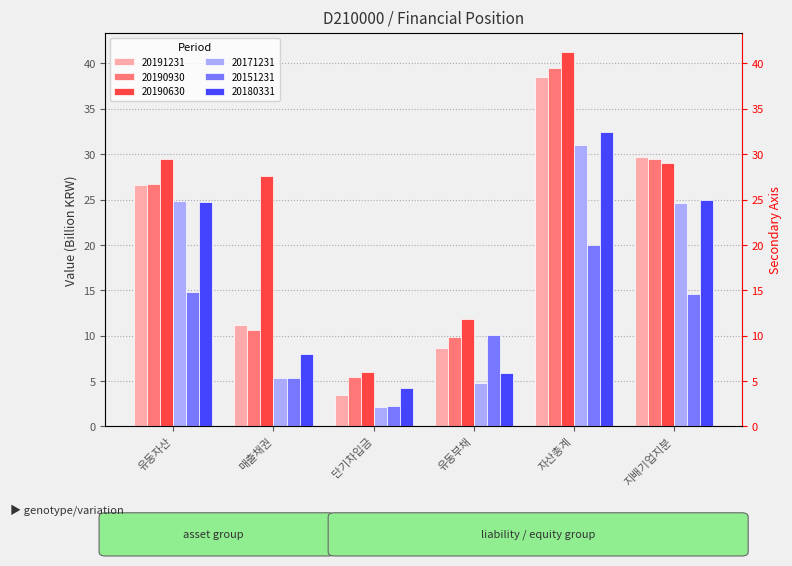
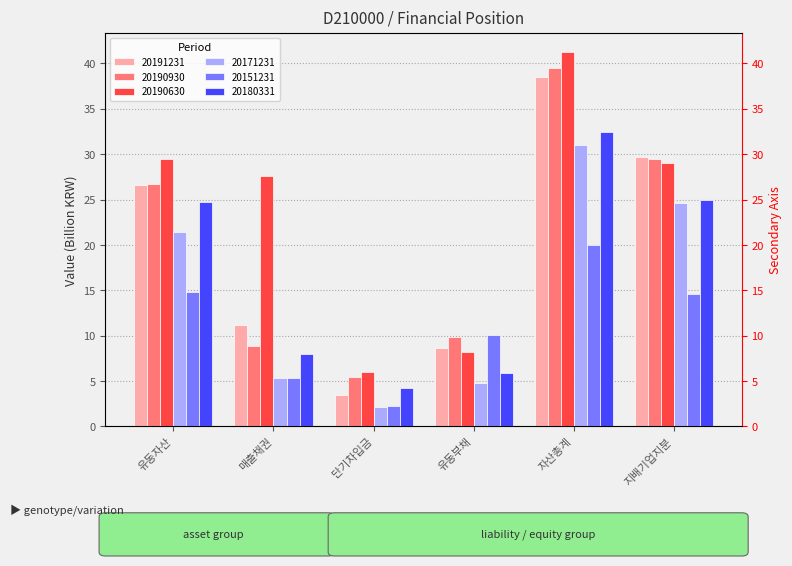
  {
    "20191231": {
      "유동자산": 27,
      "매출채권": 11,
      "단기차입금": 3,
      "유동부채": 9,
      "자산총계": 39,
      "지배기업지분": 30
    },
    "20190930": {
      "유동자산": 27,
-     "매출채권": 11,
+     "매출채권": 9,
      "단기차입금": 5,
      "유동부채": 10,
      "자산총계": 40,
      "지배기업지분": 30
    },
    "20190630": {
      "유동자산": 29,
      "매출채권": 28,
      "단기차입금": 6,
-     "유동부채": 12,
+     "유동부채": 8,
      "자산총계": 41,
      "지배기업지분": 29
    },
    "20171231": {
-     "유동자산": 25,
+     "유동자산": 21,
      "매출채권": 5,
      "단기차입금": 2,
      "유동부채": 5,
      "자산총계": 31,
      "지배기업지분": 25
    },
    "20151231": {
      "유동자산": 15,
      "매출채권": 5,
      "단기차입금": 2,
      "유동부채": 10,
      "자산총계": 20,
      "지배기업지분": 15
    },
    "20180331": {
      "유동자산": 25,
      "매출채권": 8,
      "단기차입금": 4,
      "유동부채": 6,
      "자산총계": 32,
      "지배기업지분": 25
    }
  }
